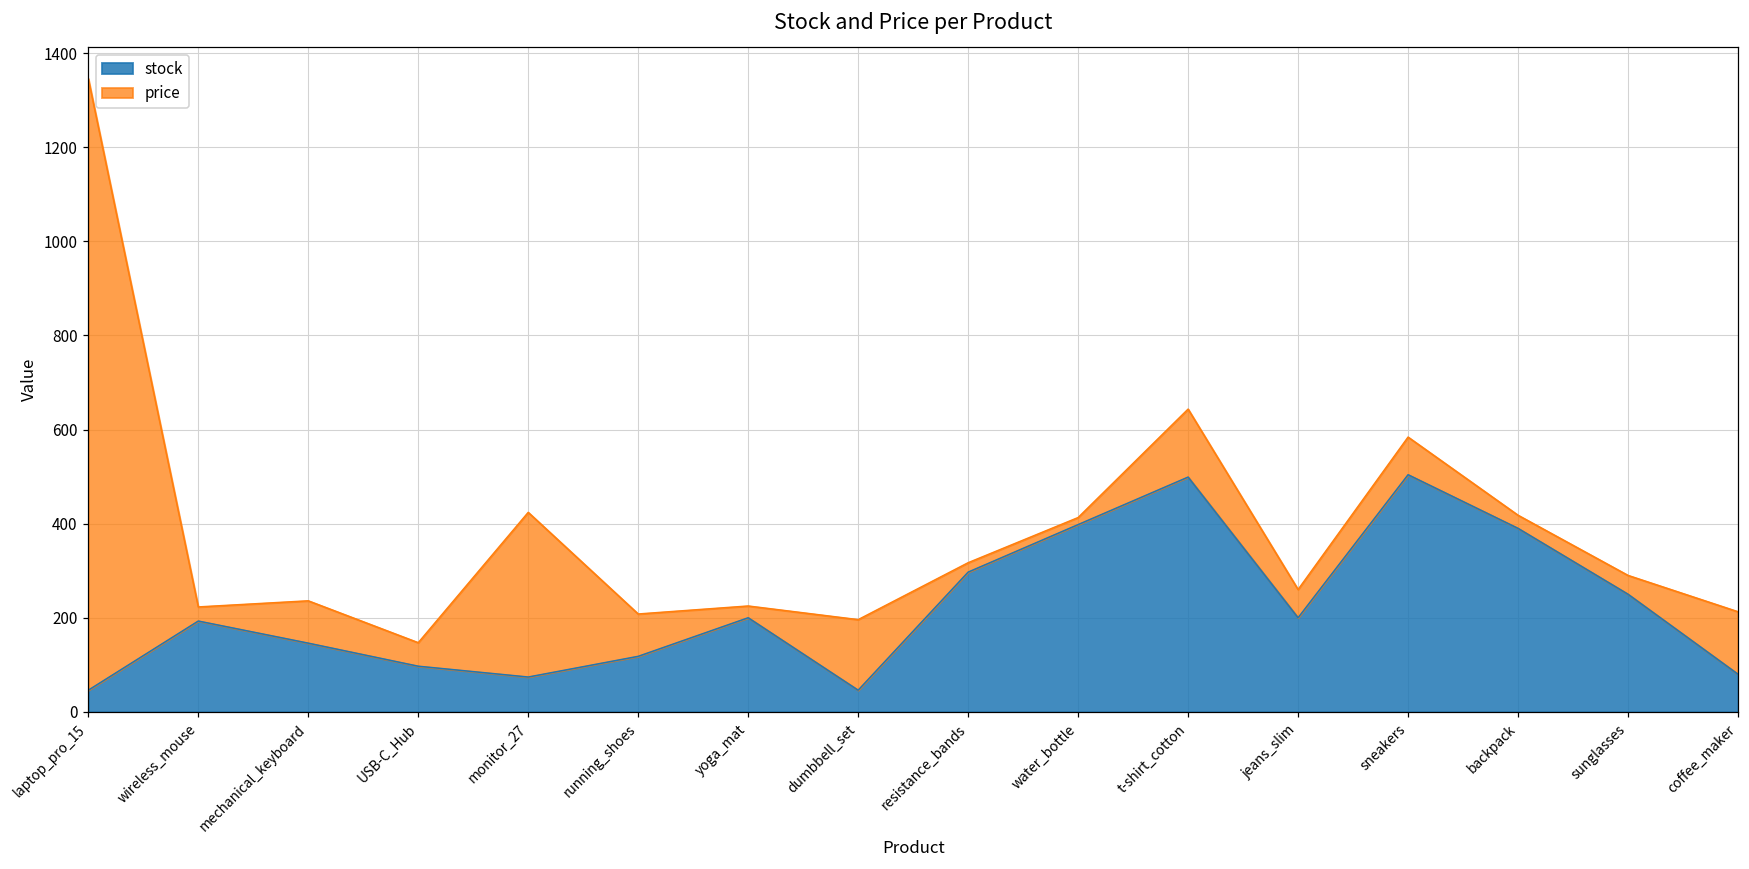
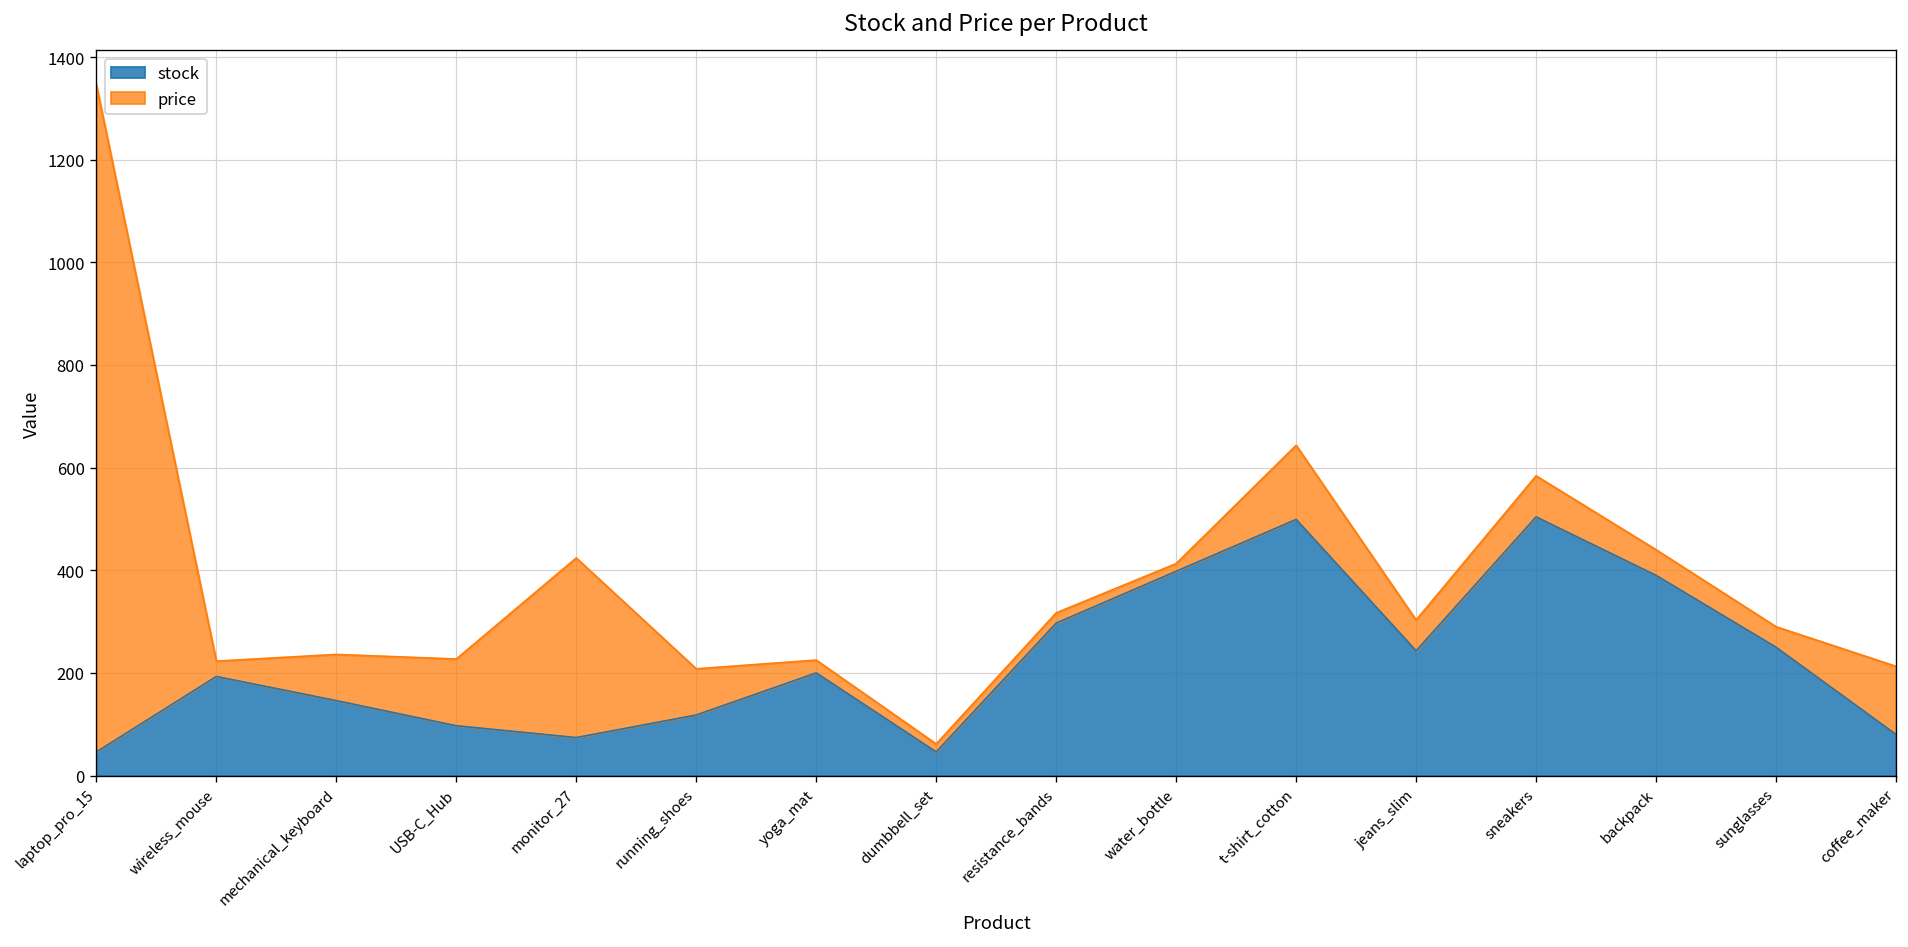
  {
    "stock": {
      "laptop_pro_15": 50,
      "wireless_mouse": 190,
      "mechanical_keyboard": 150,
      "USB-C_Hub": 100,
      "monitor_27": 70,
      "running_shoes": 120,
      "yoga_mat": 200,
      "dumbbell_set": 50,
      "resistance_bands": 300,
      "water_bottle": 400,
      "t-shirt_cotton": 500,
-     "jeans_slim": 200,
+     "jeans_slim": 240,
      "sneakers": 500,
      "backpack": 390,
      "sunglasses": 250,
      "coffee_maker": 80
    },
    "price": {
      "laptop_pro_15": 1300,
      "wireless_mouse": 30,
      "mechanical_keyboard": 90,
-     "USB-C_Hub": 50,
+     "USB-C_Hub": 130,
      "monitor_27": 350,
      "running_shoes": 90,
      "yoga_mat": 20,
-     "dumbbell_set": 150,
+     "dumbbell_set": 20,
      "resistance_bands": 20,
      "water_bottle": 10,
      "t-shirt_cotton": 140,
      "jeans_slim": 60,
      "sneakers": 80,
-     "backpack": 30,
+     "backpack": 50,
      "sunglasses": 40,
      "coffee_maker": 130
    }
  }
